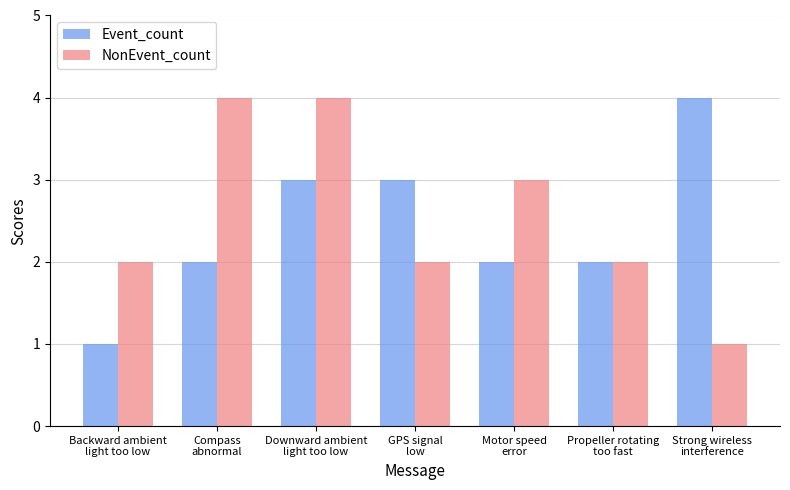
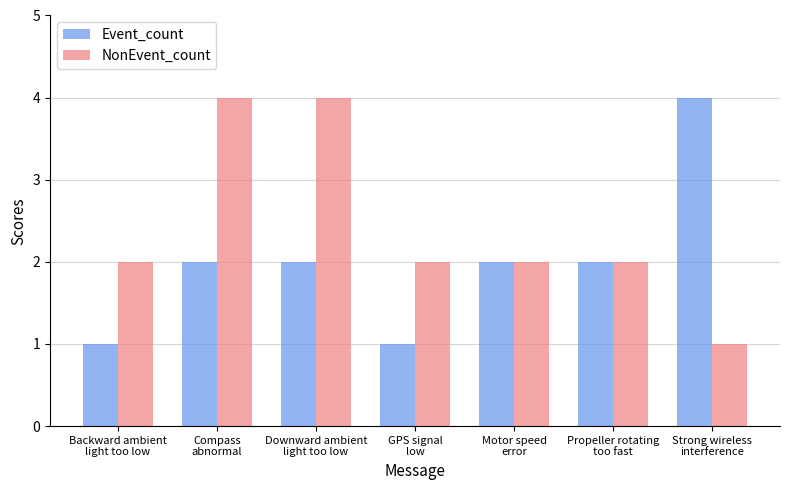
  {
    "Event_count": {
      "Backward ambient light too low": 1,
      "Compass abnormal": 2,
-     "Downward ambient light too low": 3,
-     "GPS signal low": 3,
+     "Downward ambient light too low": 2,
+     "GPS signal low": 1,
      "Motor speed error": 2,
      "Propeller rotating too fast": 2,
      "Strong wireless interference": 4
    },
    "NonEvent_count": {
      "Backward ambient light too low": 2,
      "Compass abnormal": 4,
      "Downward ambient light too low": 4,
      "GPS signal low": 2,
-     "Motor speed error": 3,
+     "Motor speed error": 2,
      "Propeller rotating too fast": 2,
      "Strong wireless interference": 1
    }
  }
